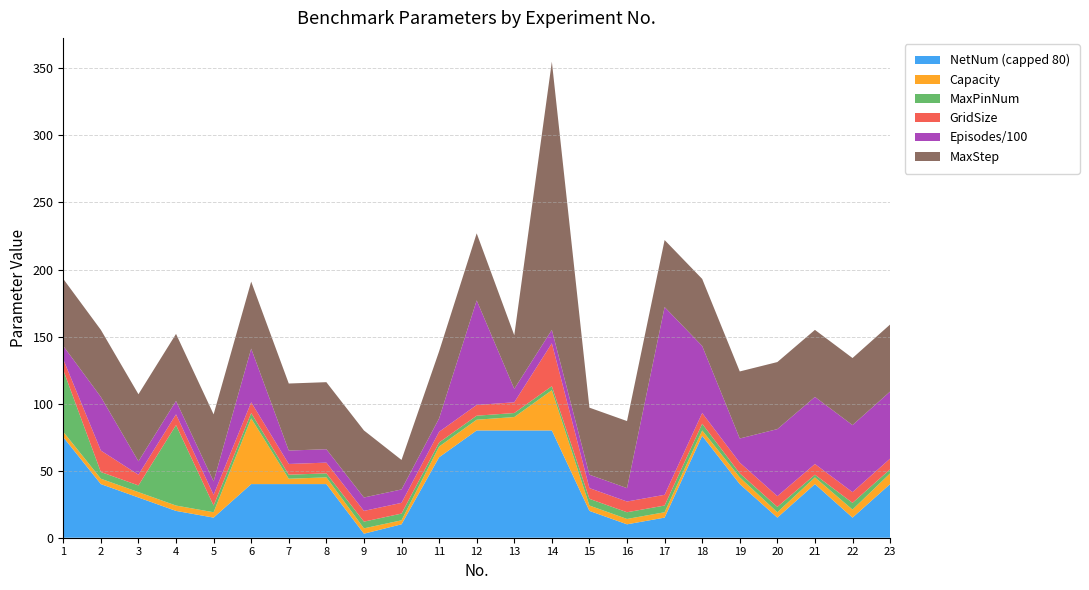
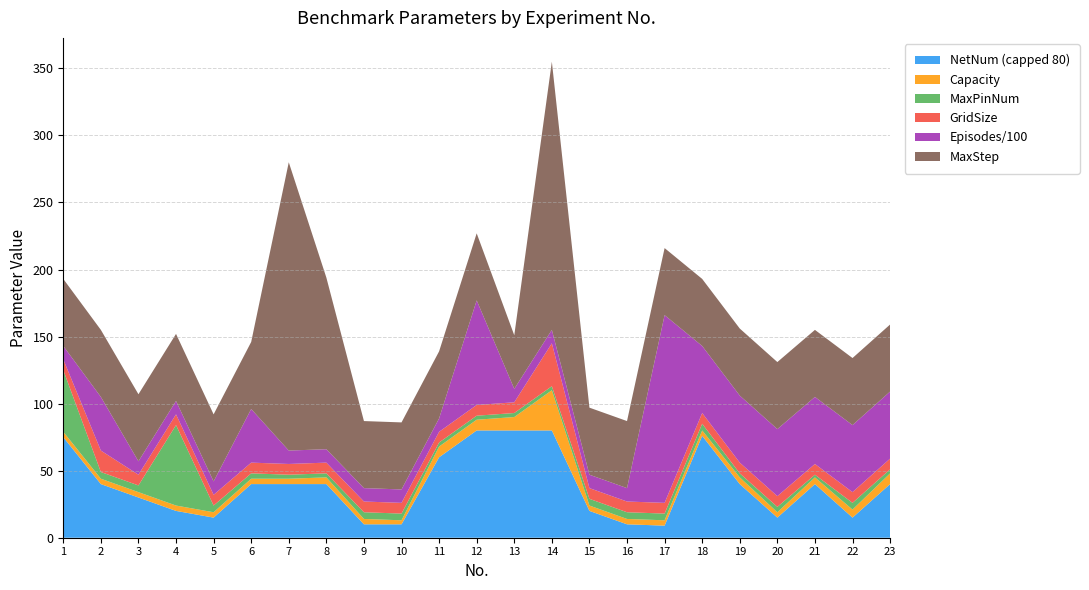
  {
    "NetNum (capped 80)": {
      "1": 75,
      "2": 40,
      "3": 30,
      "4": 20,
      "5": 15,
      "6": 40,
      "7": 40,
      "8": 40,
-     "9": 3,
+     "9": 10,
      "10": 10,
      "11": 60,
      "12": 80,
      "13": 80,
      "14": 80,
      "15": 20,
      "16": 10,
-     "17": 15,
+     "17": 9,
      "18": 76,
      "19": 40,
      "20": 15,
      "21": 40,
      "22": 15,
      "23": 40
    },
    "Capacity": {
      "1": 4,
      "2": 4,
      "3": 4,
      "4": 4,
      "5": 4,
-     "6": 49,
+     "6": 4,
      "7": 4,
      "8": 5,
      "9": 4,
      "10": 3,
      "11": 8,
      "12": 8,
      "13": 10,
      "14": 30,
      "15": 4,
      "16": 4,
      "17": 4,
      "18": 4,
      "19": 5,
      "20": 4,
      "21": 5,
      "22": 6,
      "23": 8
    },
    "MaxPinNum": {
      "1": 46,
      "2": 5,
      "3": 5,
      "4": 60,
      "5": 5,
      "6": 4,
      "7": 3,
      "8": 3,
      "9": 5,
      "10": 5,
      "11": 3,
      "12": 3,
      "13": 3,
      "14": 3,
      "15": 5,
      "16": 5,
      "17": 5,
      "18": 5,
      "19": 3,
      "20": 4,
      "21": 2,
      "22": 5,
      "23": 3
    },
    "GridSize": {
      "1": 8,
      "2": 16,
      "3": 8,
      "4": 8,
      "5": 8,
      "6": 8,
      "7": 8,
      "8": 8,
      "9": 8,
      "10": 8,
      "11": 8,
      "12": 8,
      "13": 8,
      "14": 32,
      "15": 8,
      "16": 8,
      "17": 8,
      "18": 8,
      "19": 8,
      "20": 8,
      "21": 8,
      "22": 8,
      "23": 8
    },
    "Episodes/100": {
      "1": 10,
      "2": 40,
      "3": 10,
      "4": 10,
      "5": 10,
      "6": 40,
      "7": 10,
      "8": 10,
      "9": 10,
      "10": 10,
      "11": 10,
      "12": 78,
      "13": 10,
      "14": 10,
      "15": 10,
      "16": 10,
      "17": 140,
      "18": 50,
-     "19": 18,
+     "19": 50,
      "20": 50,
      "21": 50,
      "22": 50,
      "23": 50
    },
    "MaxStep": {
      "1": 50,
      "2": 50,
      "3": 50,
      "4": 50,
      "5": 50,
      "6": 50,
-     "7": 50,
-     "8": 50,
+     "7": 215,
+     "8": 128,
      "9": 50,
-     "10": 22,
+     "10": 50,
      "11": 50,
      "12": 50,
      "13": 40,
      "14": 200,
      "15": 50,
      "16": 50,
      "17": 50,
      "18": 50,
      "19": 50,
      "20": 50,
      "21": 50,
      "22": 50,
      "23": 50
    }
  }
